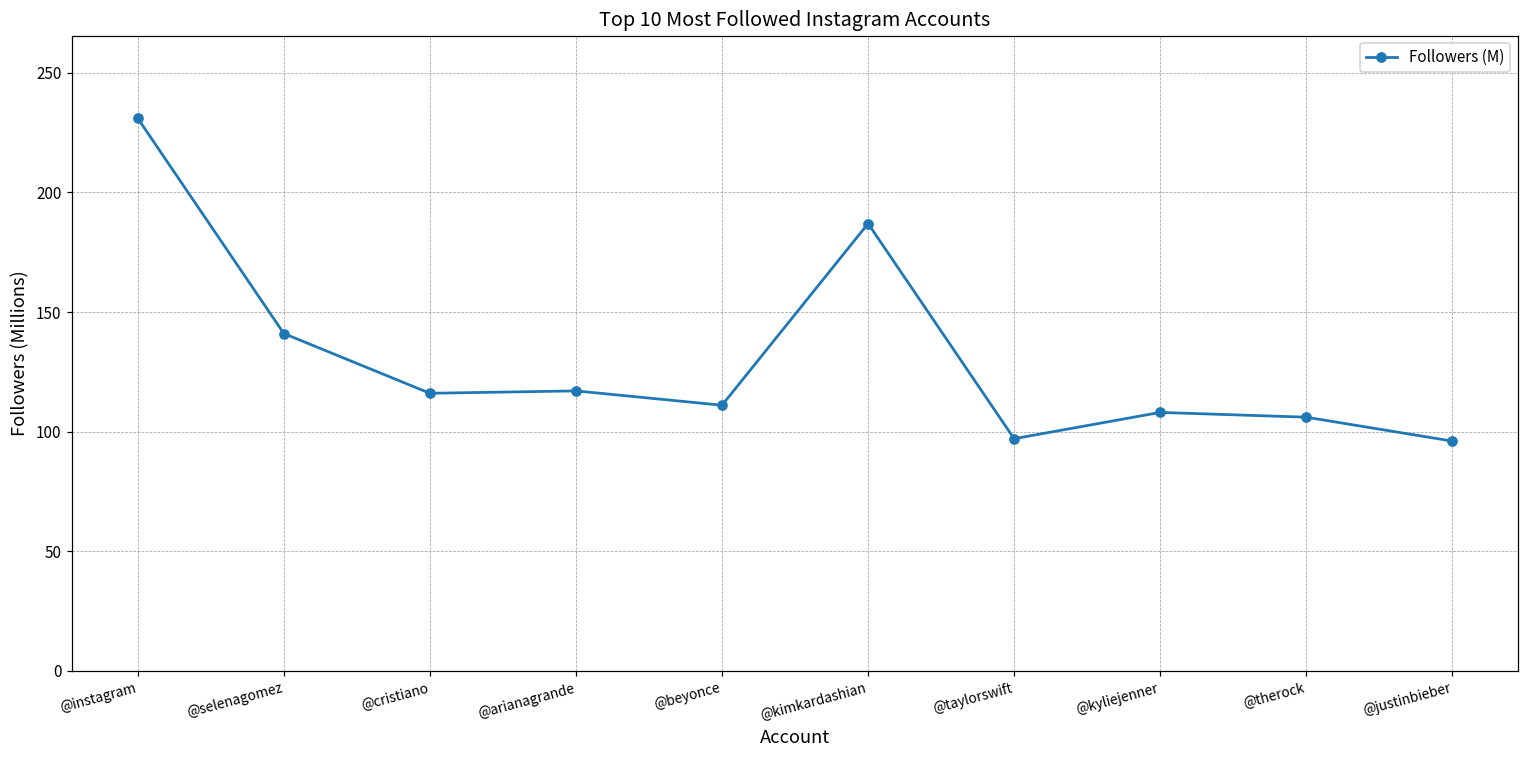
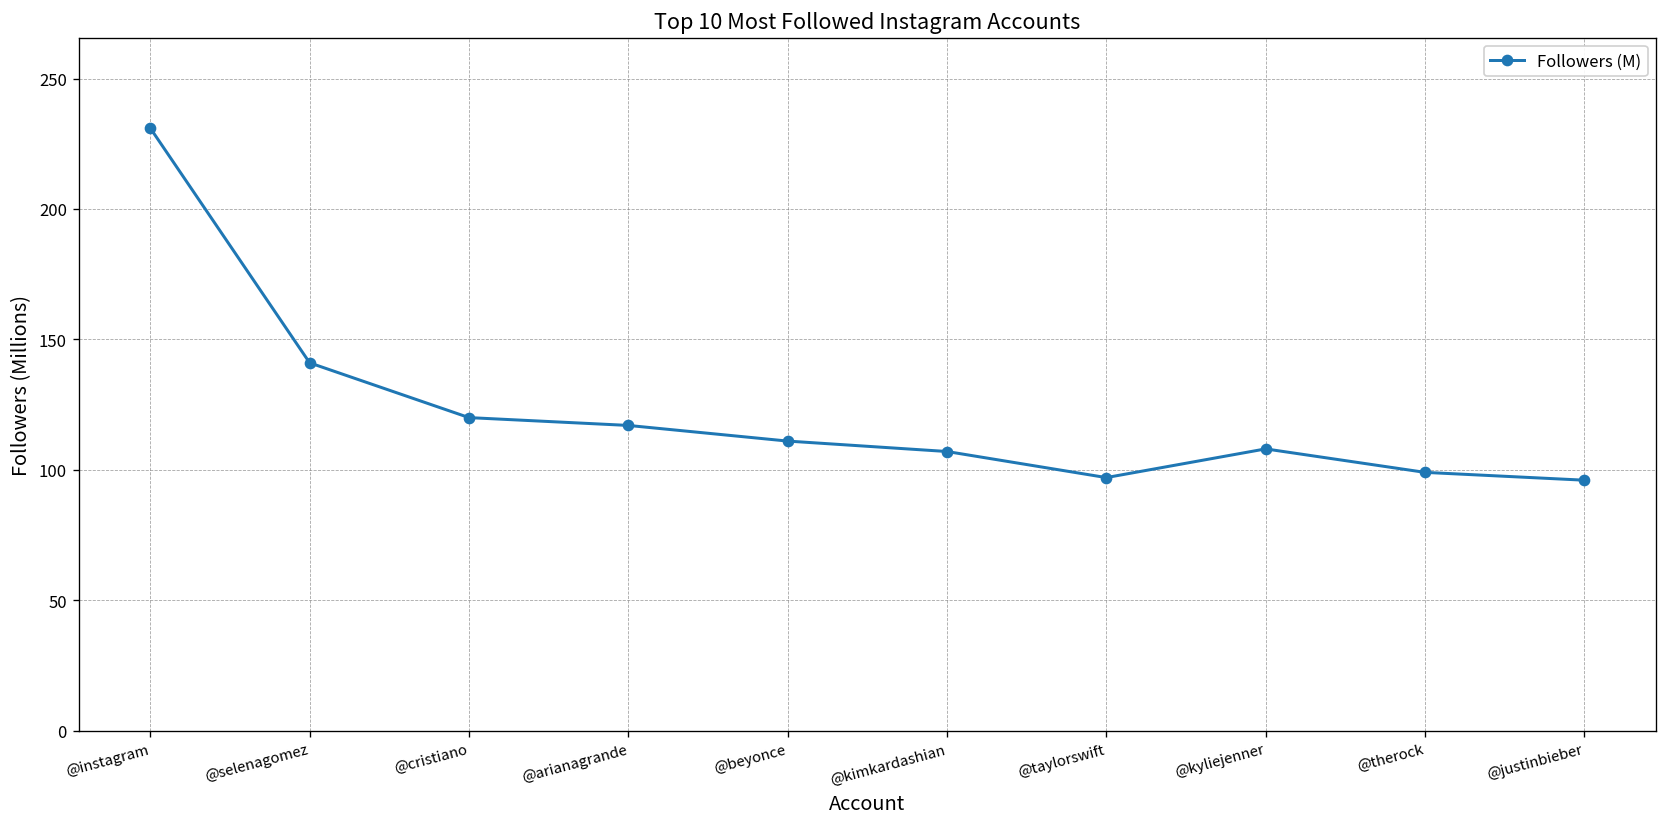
  {
    "@instagram": 231,
    "@selenagomez": 141,
-   "@cristiano": 116,
+   "@cristiano": 120,
    "@arianagrande": 117,
    "@beyonce": 111,
-   "@kimkardashian": 187,
+   "@kimkardashian": 107,
    "@taylorswift": 97,
    "@kyliejenner": 108,
-   "@therock": 106,
+   "@therock": 99,
    "@justinbieber": 96
  }
